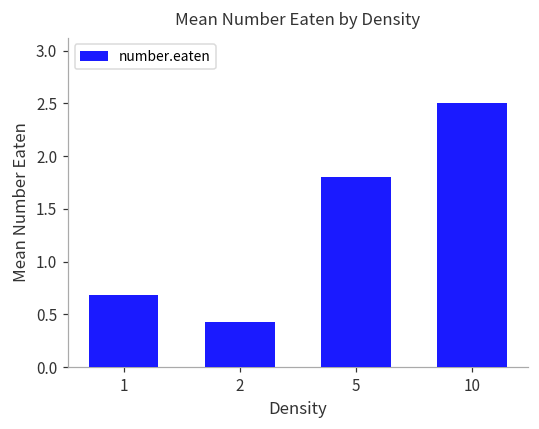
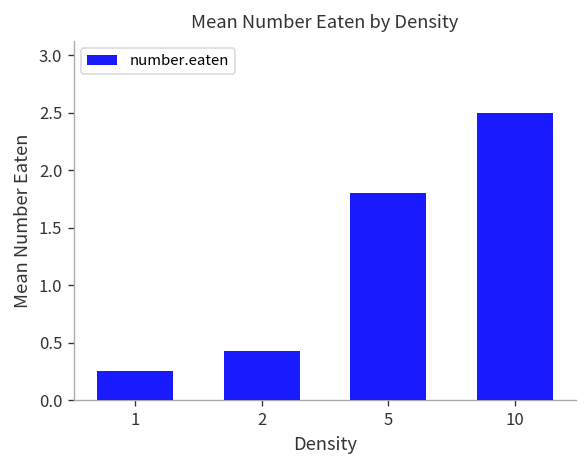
  {
-   "1": 0.7,
+   "1": 0.3,
    "2": 0.4,
    "5": 1.8,
    "10": 2.5
  }
